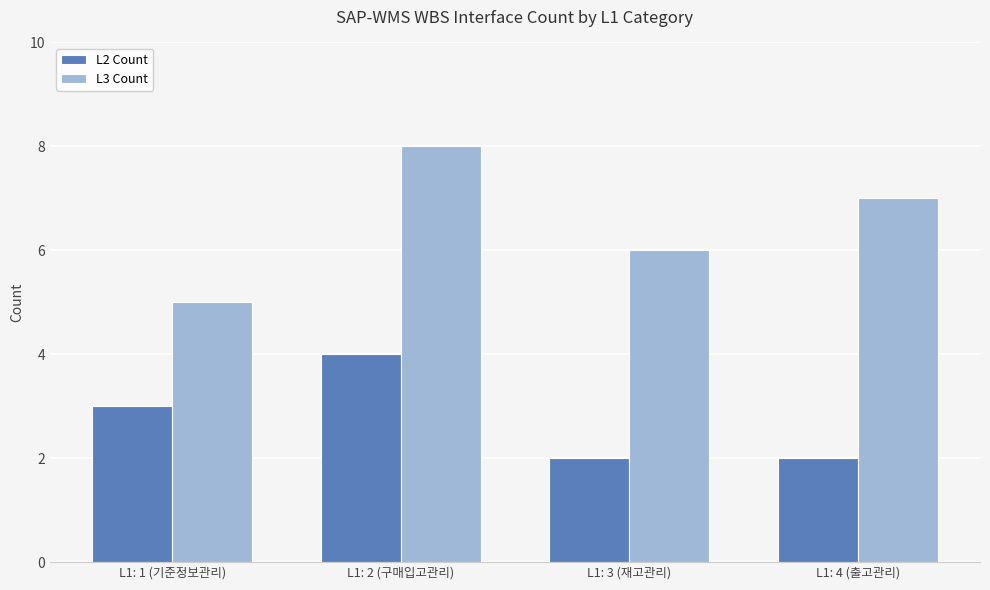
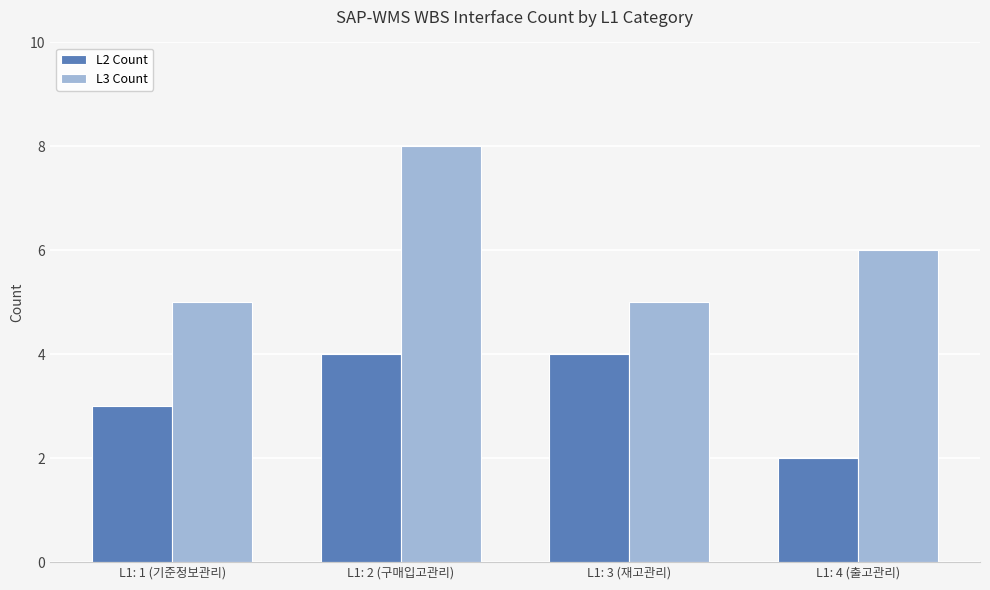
  {
    "L2 Count": {
      "L1: 1 (기준정보관리)": 3,
      "L1: 2 (구매입고관리)": 4,
-     "L1: 3 (재고관리)": 2,
+     "L1: 3 (재고관리)": 4,
      "L1: 4 (출고관리)": 2
    },
    "L3 Count": {
      "L1: 1 (기준정보관리)": 5,
      "L1: 2 (구매입고관리)": 8,
-     "L1: 3 (재고관리)": 6,
-     "L1: 4 (출고관리)": 7
+     "L1: 3 (재고관리)": 5,
+     "L1: 4 (출고관리)": 6
    }
  }
